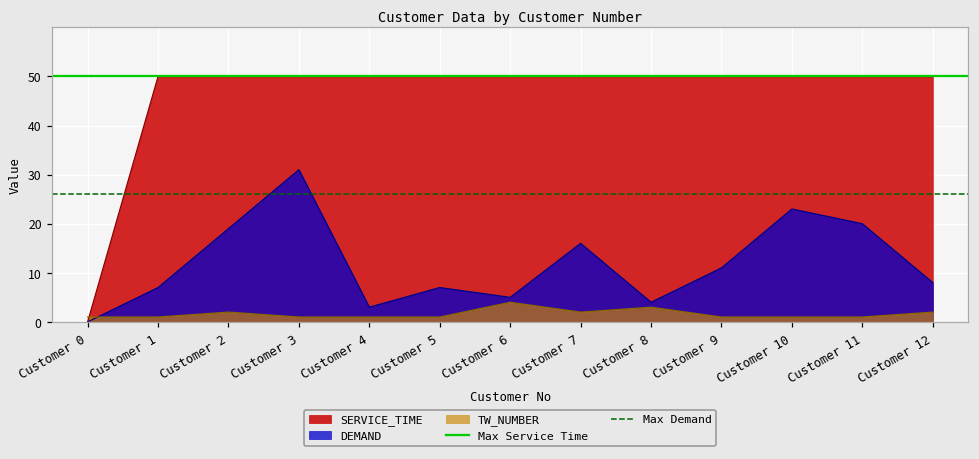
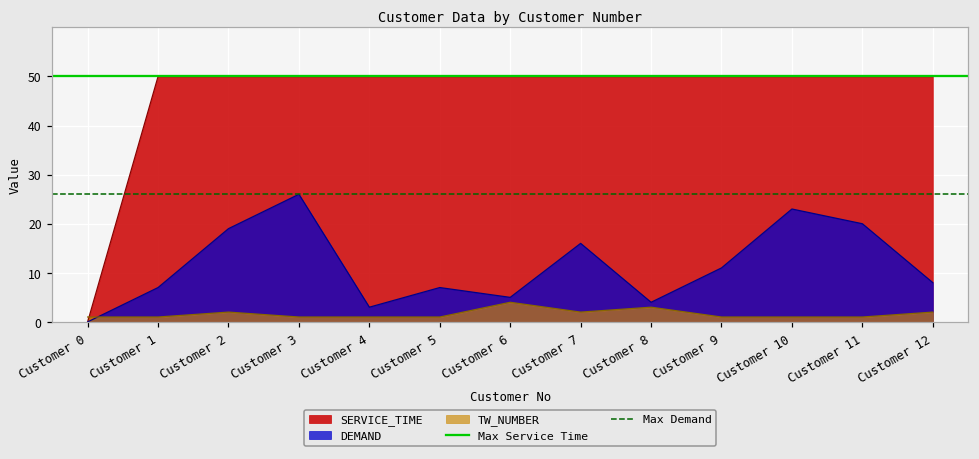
  {
    "SERVICE_TIME": {
      "Customer 1": 50,
      "Customer 2": 50,
      "Customer 3": 50,
      "Customer 4": 50,
      "Customer 5": 50,
      "Customer 6": 50,
      "Customer 7": 50,
      "Customer 8": 50,
      "Customer 9": 50,
      "Customer 10": 50,
      "Customer 11": 50,
      "Customer 12": 50
    },
    "DEMAND": {
      "Customer 1": 7,
      "Customer 2": 19,
-     "Customer 3": 31,
+     "Customer 3": 26,
      "Customer 4": 3,
      "Customer 5": 7,
      "Customer 6": 5,
      "Customer 7": 16,
      "Customer 8": 4,
      "Customer 9": 11,
      "Customer 10": 23,
      "Customer 11": 20,
      "Customer 12": 8
    },
    "TW_NUMBER": {
      "Customer 0": 1,
      "Customer 1": 1,
      "Customer 2": 2,
      "Customer 3": 1,
      "Customer 4": 1,
      "Customer 5": 1,
      "Customer 6": 4,
      "Customer 7": 2,
      "Customer 8": 3,
      "Customer 9": 1,
      "Customer 10": 1,
      "Customer 11": 1,
      "Customer 12": 2
    }
  }
